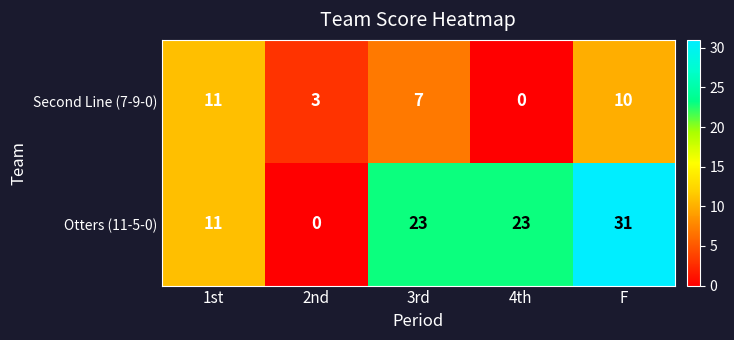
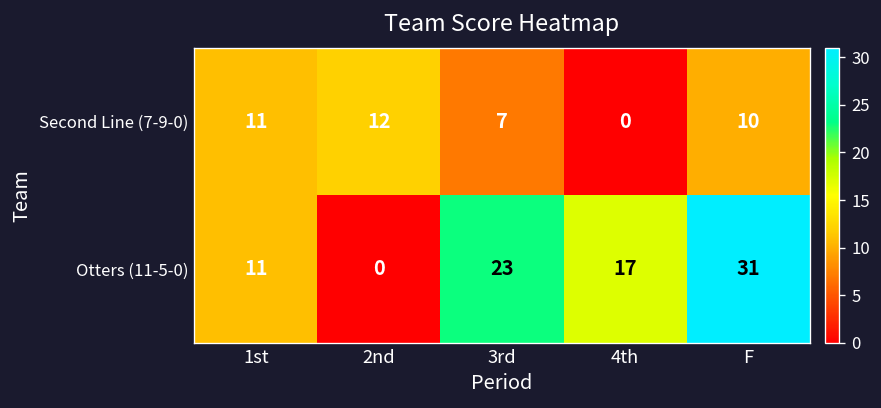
  {
    "Second Line (7-9-0)": {
      "1st": 11,
-     "2nd": 3,
+     "2nd": 12,
      "3rd": 7,
      "4th": 0,
      "F": 10
    },
    "Otters (11-5-0)": {
      "1st": 11,
      "2nd": 0,
      "3rd": 23,
-     "4th": 23,
+     "4th": 17,
      "F": 31
    }
  }
